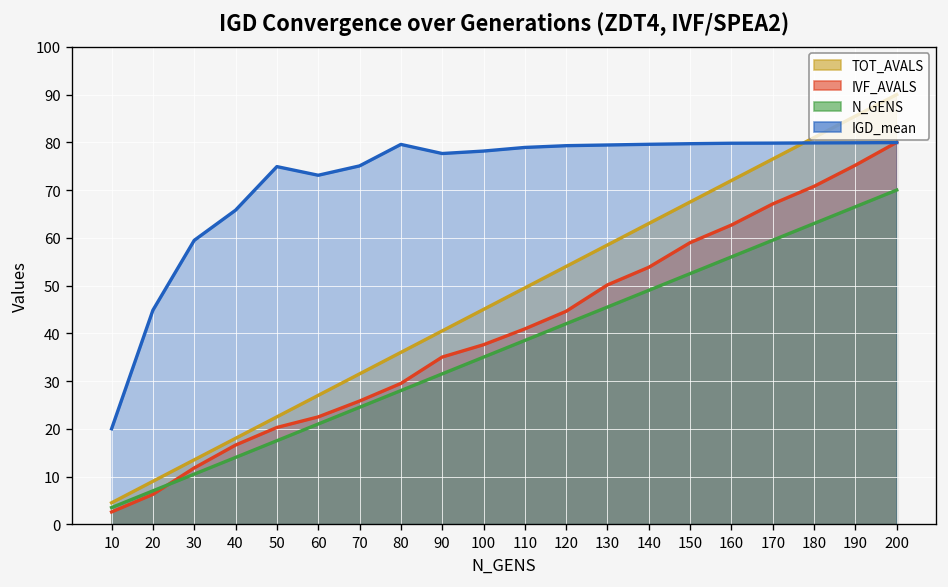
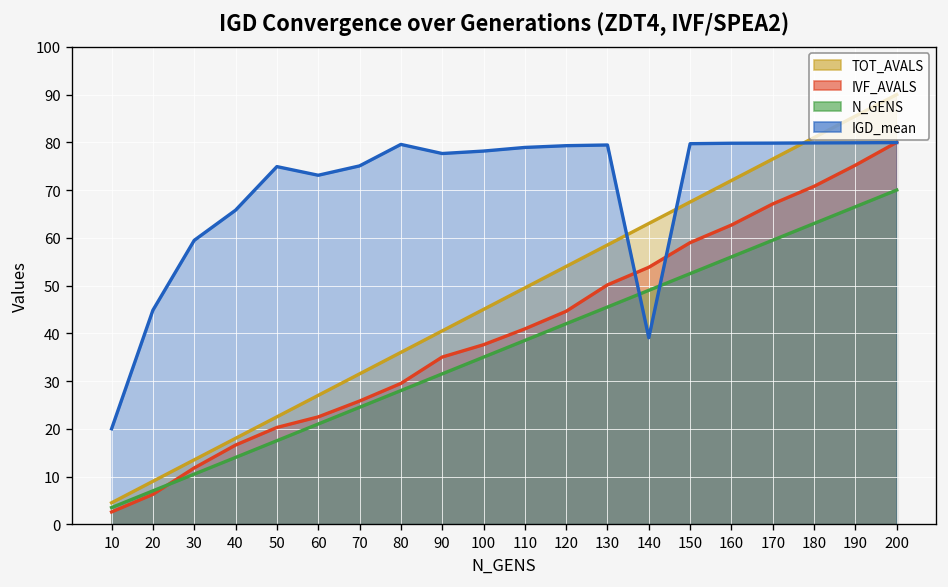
  {
    "N_GENS": {
      "10": 4,
      "20": 7,
      "30": 11,
      "40": 14,
      "50": 18,
      "60": 21,
      "70": 25,
      "80": 28,
      "90": 32,
      "100": 35,
      "110": 39,
      "120": 42,
      "130": 46,
      "140": 49,
      "150": 53,
      "160": 56,
      "170": 60,
      "180": 63,
      "190": 67,
      "200": 70
    },
    "IGD_mean": {
      "10": 20,
      "20": 45,
      "30": 59,
      "40": 66,
      "50": 75,
      "60": 73,
      "70": 75,
      "80": 80,
      "90": 78,
      "100": 78,
      "110": 79,
      "120": 79,
      "130": 79,
-     "140": 80,
+     "140": 39,
      "150": 80,
      "160": 80,
      "170": 80,
      "180": 80,
      "190": 80
    }
  }
